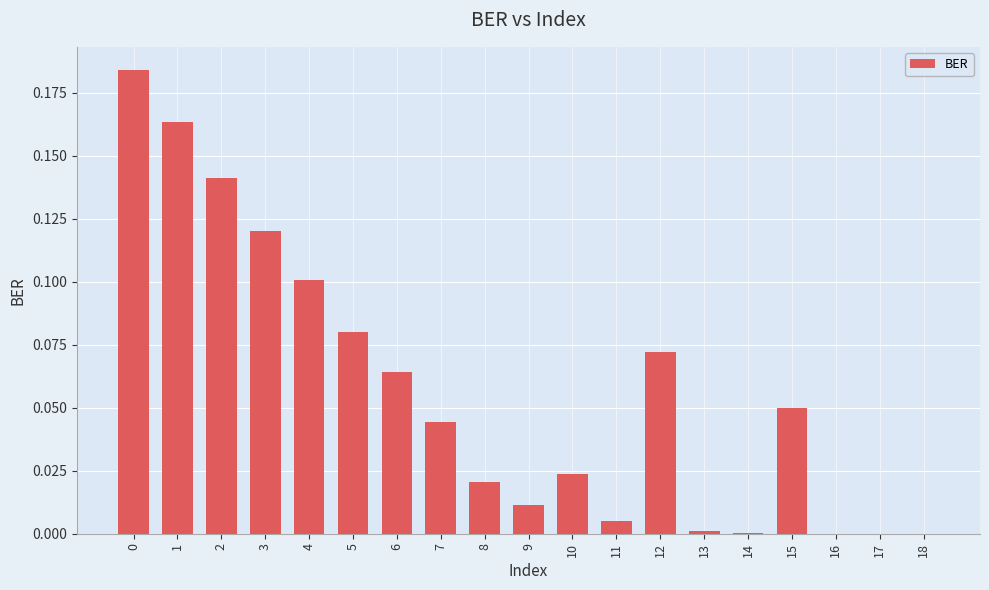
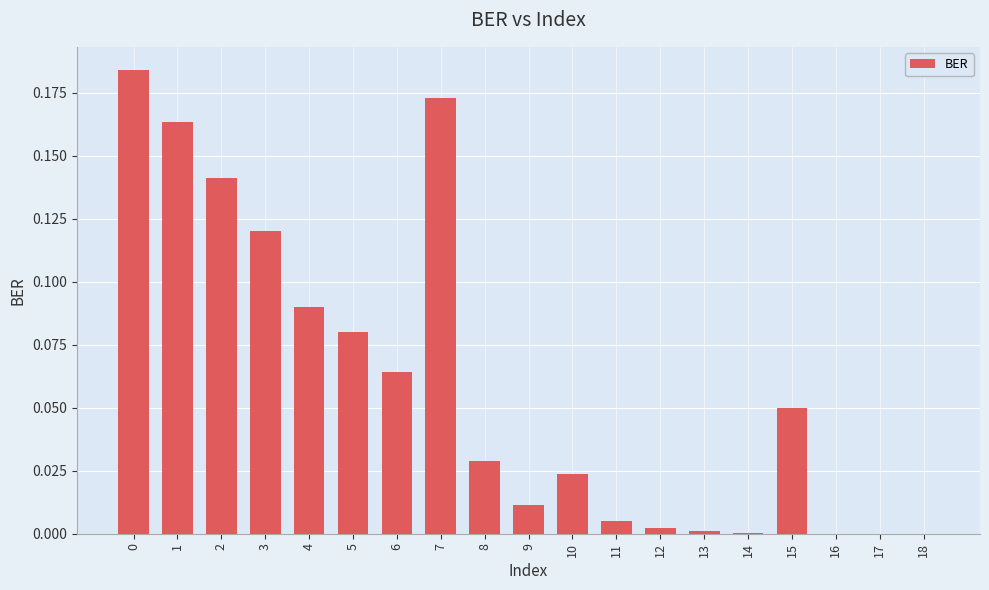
  {
    "0": 0.184,
    "1": 0.163,
    "2": 0.141,
    "3": 0.120,
-   "4": 0.101,
+   "4": 0.090,
    "5": 0.080,
    "6": 0.064,
-   "7": 0.044,
-   "8": 0.020,
+   "7": 0.173,
+   "8": 0.029,
    "9": 0.011,
    "10": 0.024,
    "11": 0.005,
-   "12": 0.072,
+   "12": 0.002,
    "13": 0.001,
    "15": 0.050
  }
